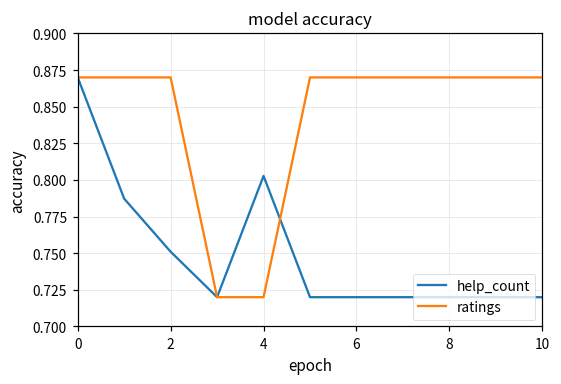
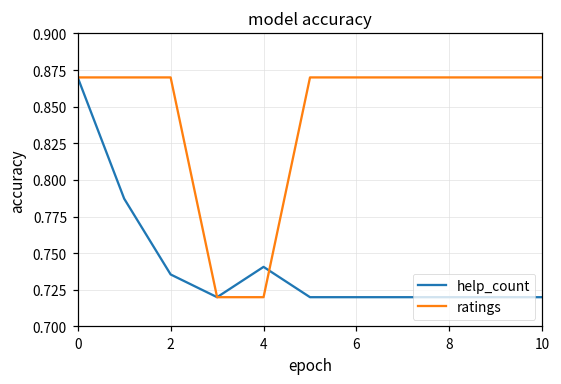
  {
    "help_count": {
-     "2": 0.751,
-     "4": 0.803,
+     "2": 0.736,
+     "4": 0.741,
      "6": 0.720,
      "10": 0.720
    },
    "ratings": {
      "2": 0.870,
      "4": 0.720,
      "6": 0.870,
      "8": 0.870,
      "10": 0.870
    }
  }
